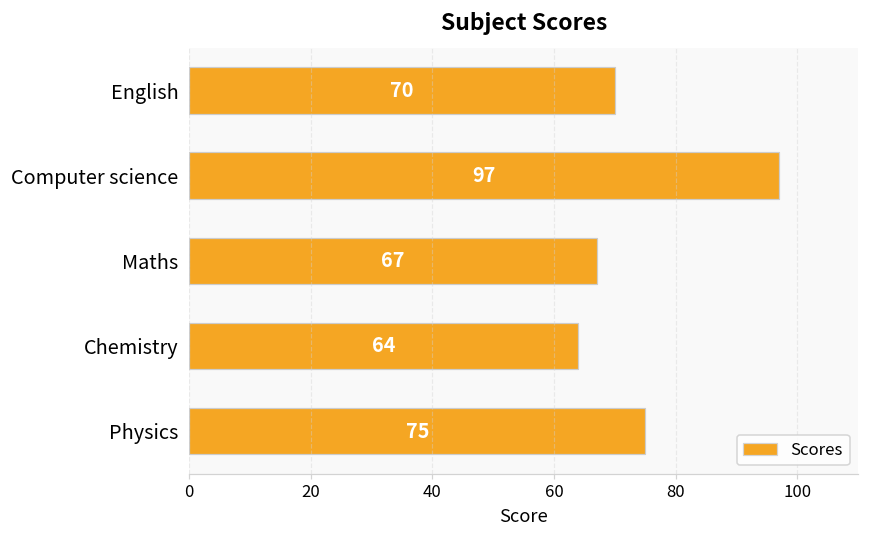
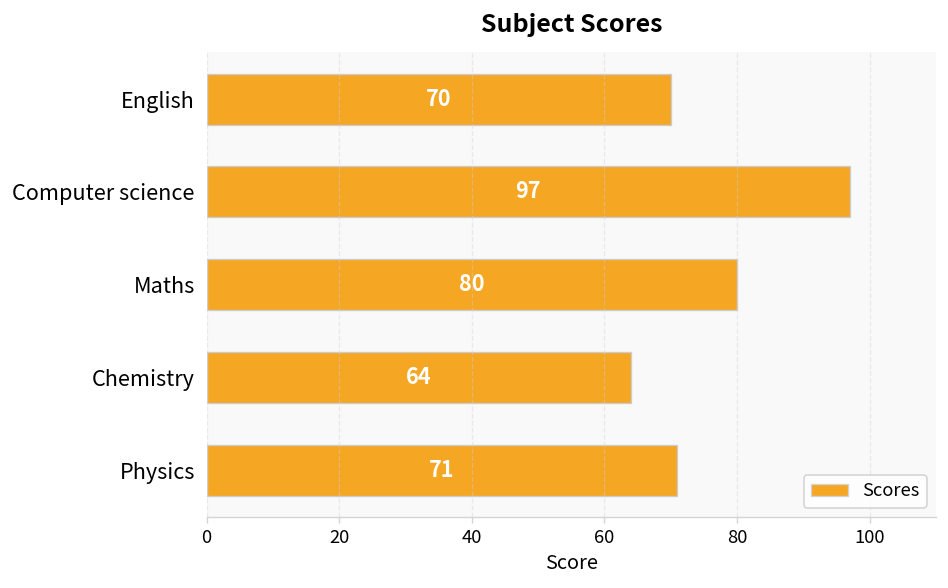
  {
    "Scores": {
      "English": 70,
      "Computer science": 97,
-     "Maths": 67,
+     "Maths": 80,
      "Chemistry": 64,
-     "Physics": 75
+     "Physics": 71
    }
  }
